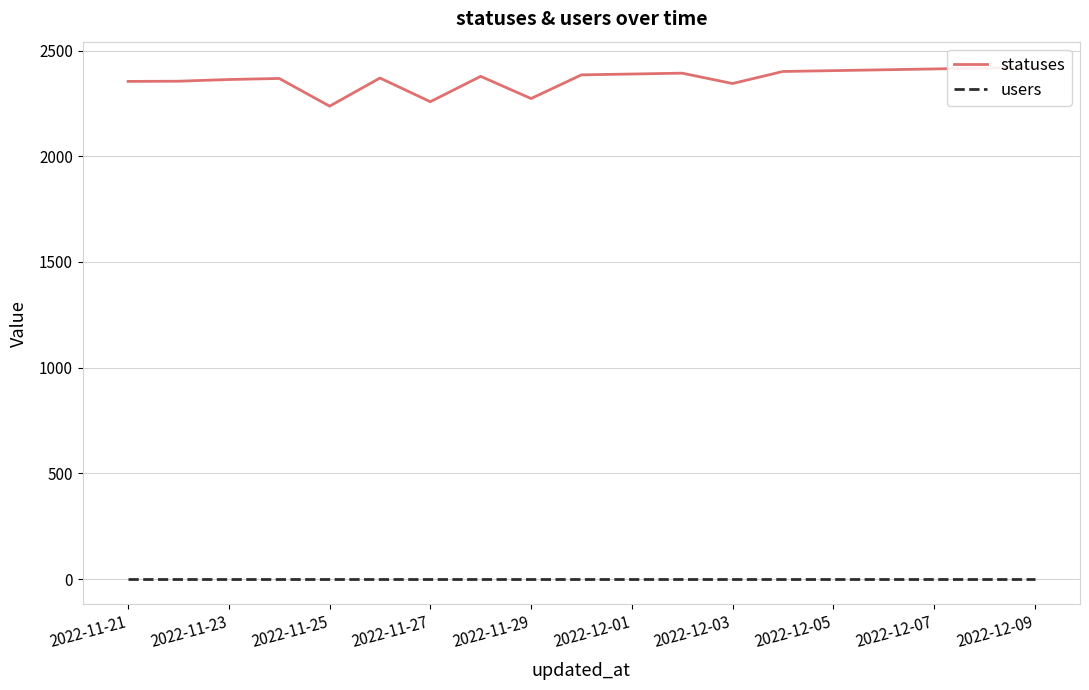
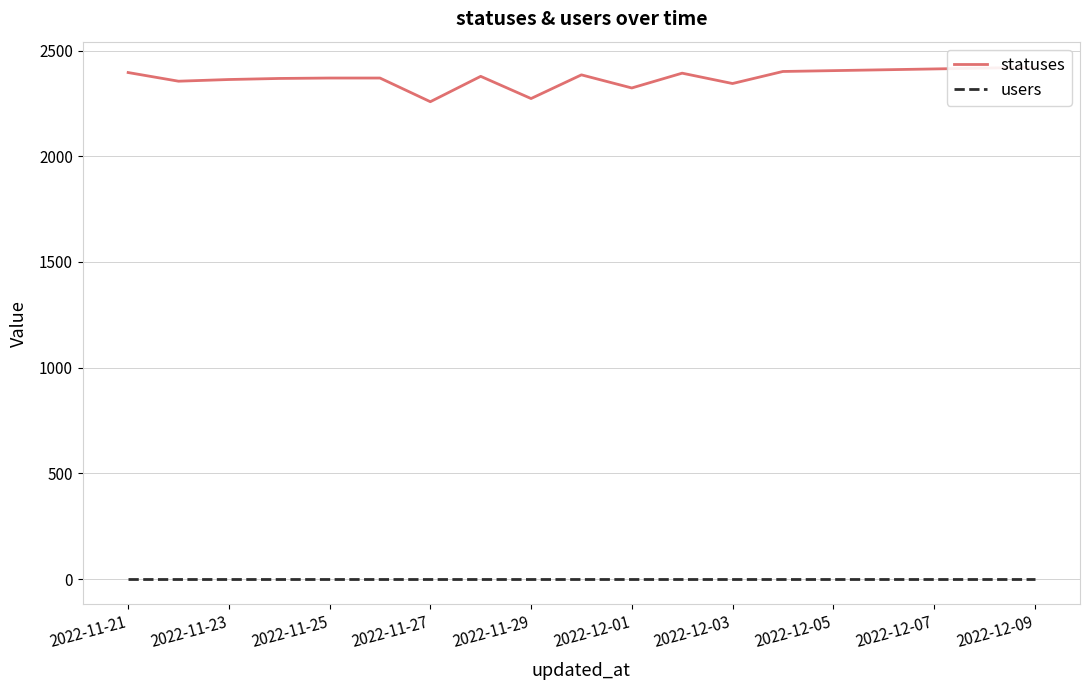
  {
    "statuses": {
-     "2022-11-21": 2350,
+     "2022-11-21": 2400,
      "2022-11-23": 2360,
-     "2022-11-25": 2240,
+     "2022-11-25": 2370,
      "2022-11-27": 2260,
      "2022-11-29": 2270,
-     "2022-12-01": 2390,
+     "2022-12-01": 2320,
      "2022-12-03": 2340,
      "2022-12-05": 2410,
      "2022-12-07": 2410
    },
    "users": {
      "2022-11-21": 0,
      "2022-11-23": 0,
      "2022-11-25": 0,
      "2022-11-27": 0,
      "2022-11-29": 0,
      "2022-12-01": 0,
      "2022-12-03": 0,
      "2022-12-05": 0,
      "2022-12-07": 0,
      "2022-12-09": 0
    }
  }
